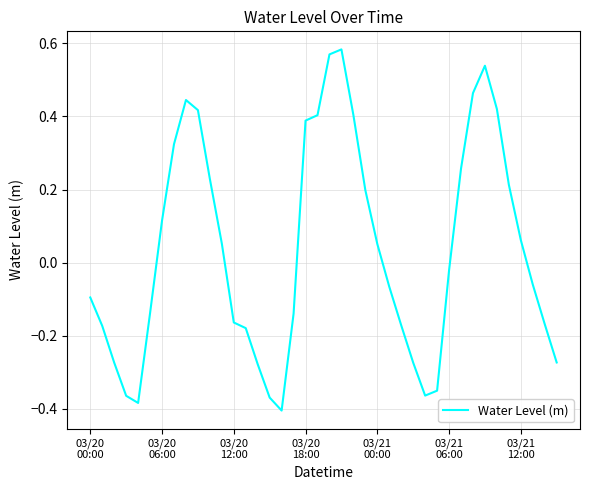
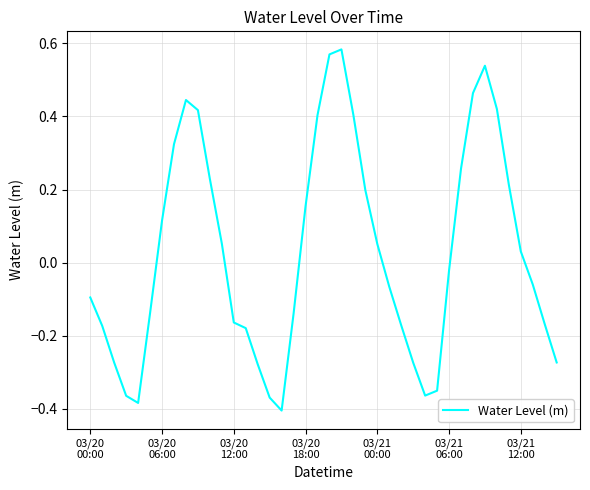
  {
    "03/20 00:00": -0.10,
    "03/20 06:00": 0.12,
    "03/20 12:00": -0.16,
-   "03/20 18:00": 0.39,
+   "03/20 18:00": 0.15,
    "03/21 00:00": 0.05,
    "03/21 06:00": -0.02,
-   "03/21 12:00": 0.06
+   "03/21 12:00": 0.03
  }
